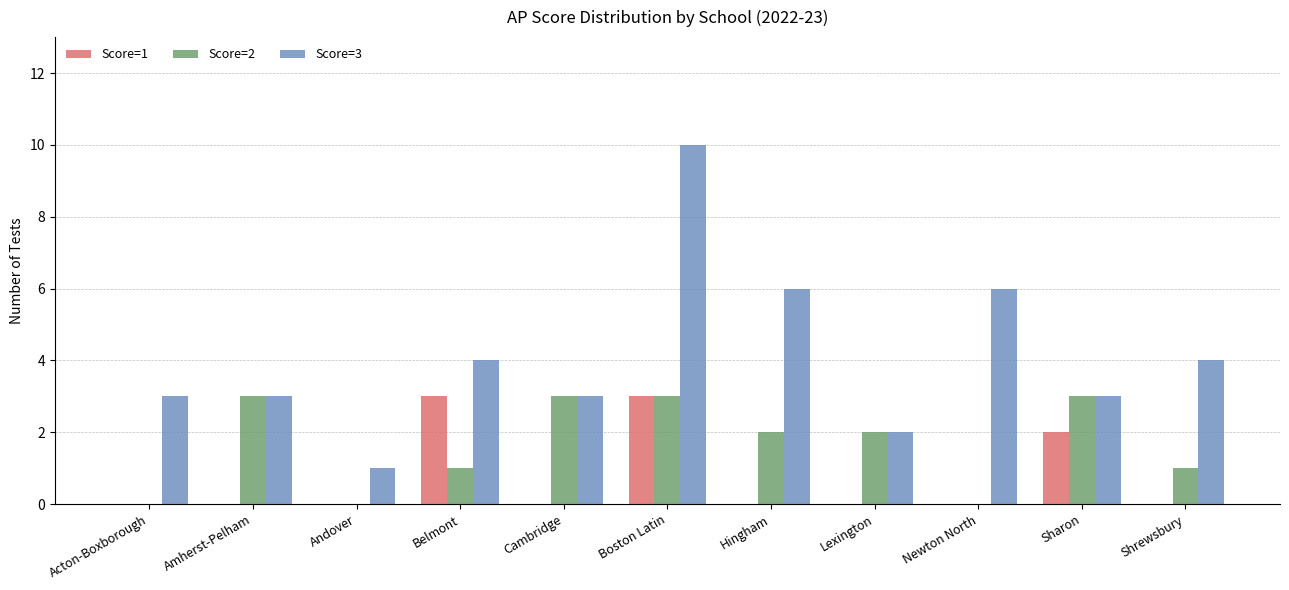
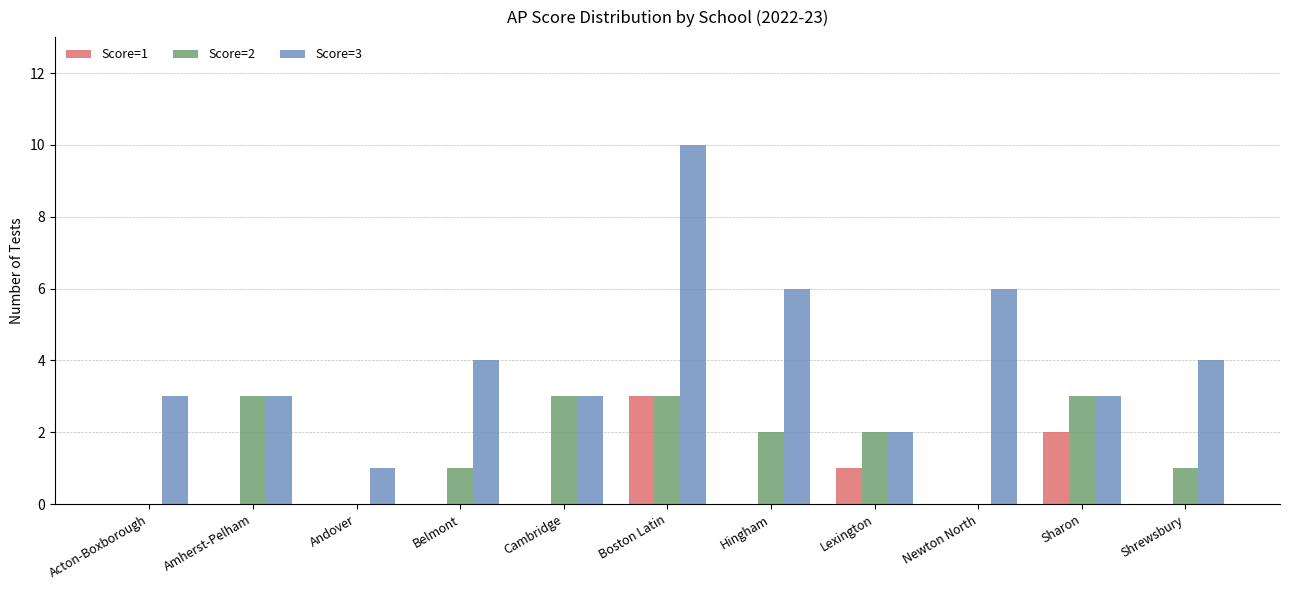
  {
    "Score=1": {
      "Acton-Boxborough": 0,
      "Amherst-Pelham": 0,
      "Andover": 0,
-     "Belmont": 3,
+     "Belmont": 0,
      "Cambridge": 0,
      "Boston Latin": 3,
      "Hingham": 0,
-     "Lexington": 0,
+     "Lexington": 1,
      "Newton North": 0,
      "Sharon": 2,
      "Shrewsbury": 0
    },
    "Score=2": {
      "Acton-Boxborough": 0,
      "Amherst-Pelham": 3,
      "Andover": 0,
      "Belmont": 1,
      "Cambridge": 3,
      "Boston Latin": 3,
      "Hingham": 2,
      "Lexington": 2,
      "Newton North": 0,
      "Sharon": 3,
      "Shrewsbury": 1
    },
    "Score=3": {
      "Acton-Boxborough": 3,
      "Amherst-Pelham": 3,
      "Andover": 1,
      "Belmont": 4,
      "Cambridge": 3,
      "Boston Latin": 10,
      "Hingham": 6,
      "Lexington": 2,
      "Newton North": 6,
      "Sharon": 3,
      "Shrewsbury": 4
    }
  }
